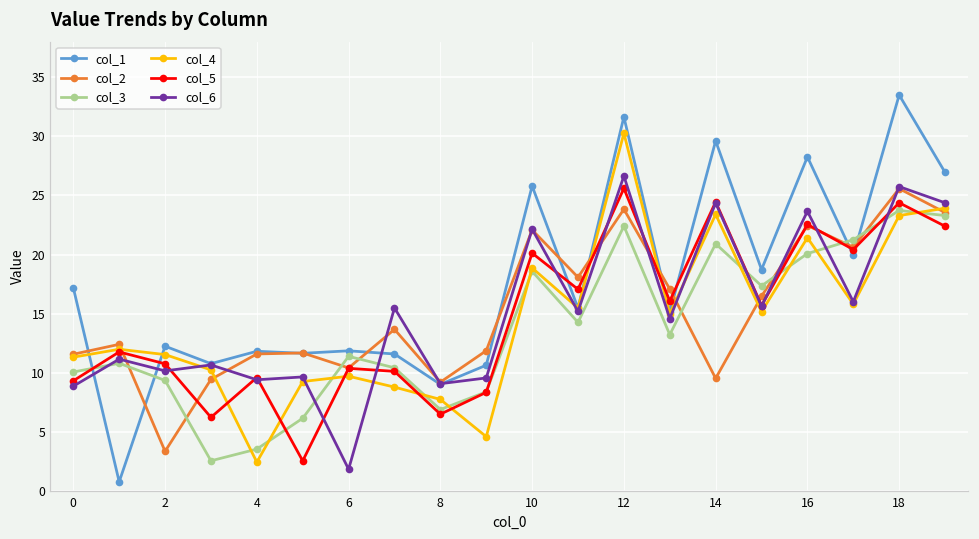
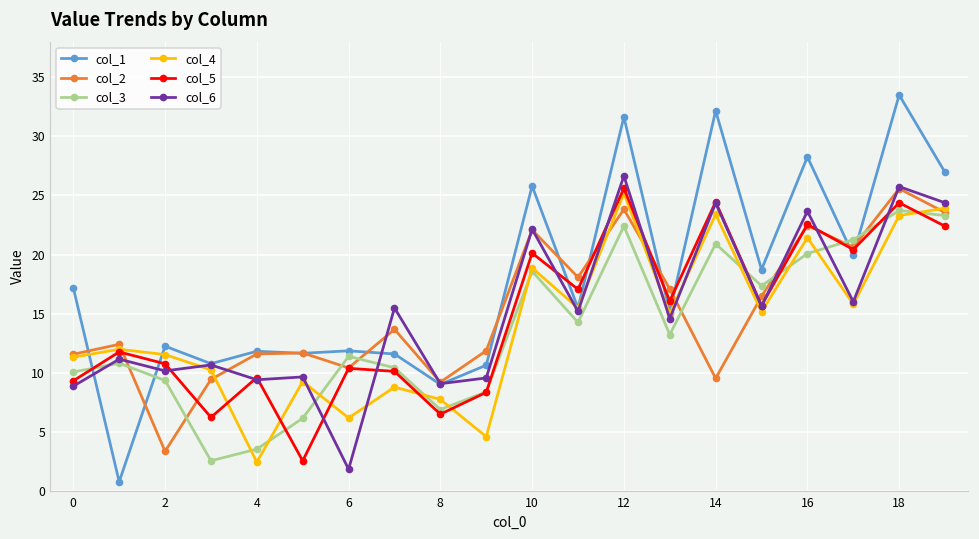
  {
    "col_1": {
      "0": 17.2,
      "2": 12.3,
      "6": 11.9,
      "10": 25.8,
      "12": 31.6,
-     "14": 29.6,
+     "14": 32.2,
      "16": 28.3,
      "18": 33.5
    },
    "col_2": {
      "0": 11.6,
      "2": 3.4,
      "12": 23.8,
      "14": 9.5
    },
    "col_3": {
      "0": 10.1,
      "2": 9.4,
      "4": 3.6,
      "6": 11.4,
      "8": 6.9,
      "10": 18.6,
      "12": 22.4,
      "14": 20.9,
      "16": 20.1,
      "18": 23.7
    },
    "col_4": {
      "0": 11.3,
      "2": 11.6,
      "4": 2.5,
-     "6": 9.7,
+     "6": 6.2,
      "8": 7.8,
      "10": 18.9,
-     "12": 30.3,
+     "12": 25.2,
      "14": 23.4,
      "16": 21.4,
      "18": 23.3
    },
    "col_5": {
      "0": 9.3,
      "2": 10.8,
      "8": 6.5,
      "10": 20.1,
      "12": 25.6,
      "18": 24.4
    },
    "col_6": {
      "0": 8.9,
      "2": 10.2,
      "6": 1.9,
      "12": 26.6,
      "16": 23.7
    }
  }
